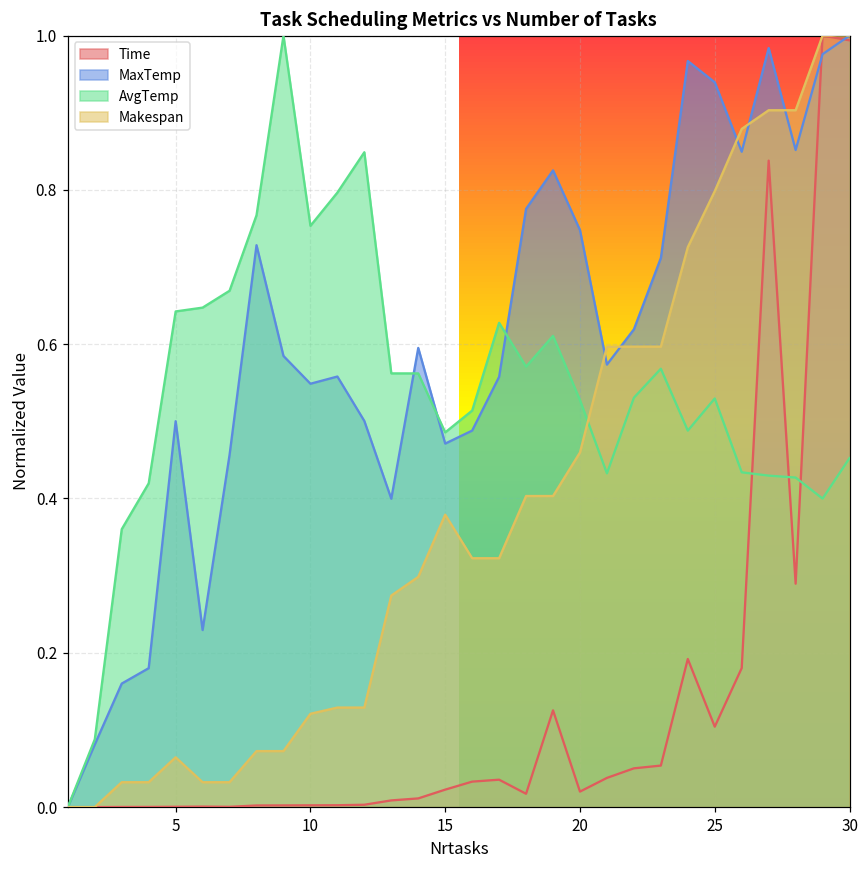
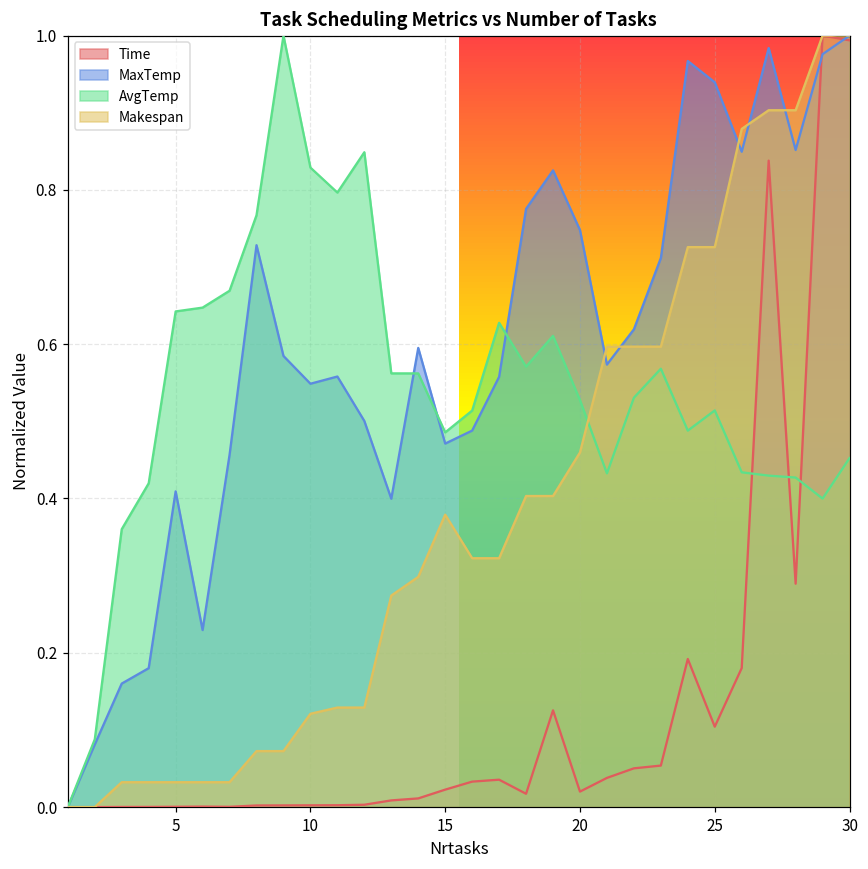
  {
    "Time": {
      "5": 0.00,
      "10": 0.00,
      "15": 0.02,
      "20": 0.02,
      "25": 0.10,
      "30": 0.99
    },
    "MaxTemp": {
-     "5": 0.50,
+     "5": 0.41,
      "10": 0.55,
      "15": 0.47,
      "20": 0.75,
      "25": 0.94
    },
    "AvgTemp": {
      "5": 0.64,
-     "10": 0.75,
+     "10": 0.83,
      "15": 0.49,
      "20": 0.53,
-     "25": 0.53,
+     "25": 0.51,
      "30": 0.45
    },
    "Makespan": {
-     "5": 0.06,
+     "5": 0.03,
      "10": 0.12,
      "15": 0.38,
      "20": 0.46,
-     "25": 0.80
+     "25": 0.73
    }
  }
